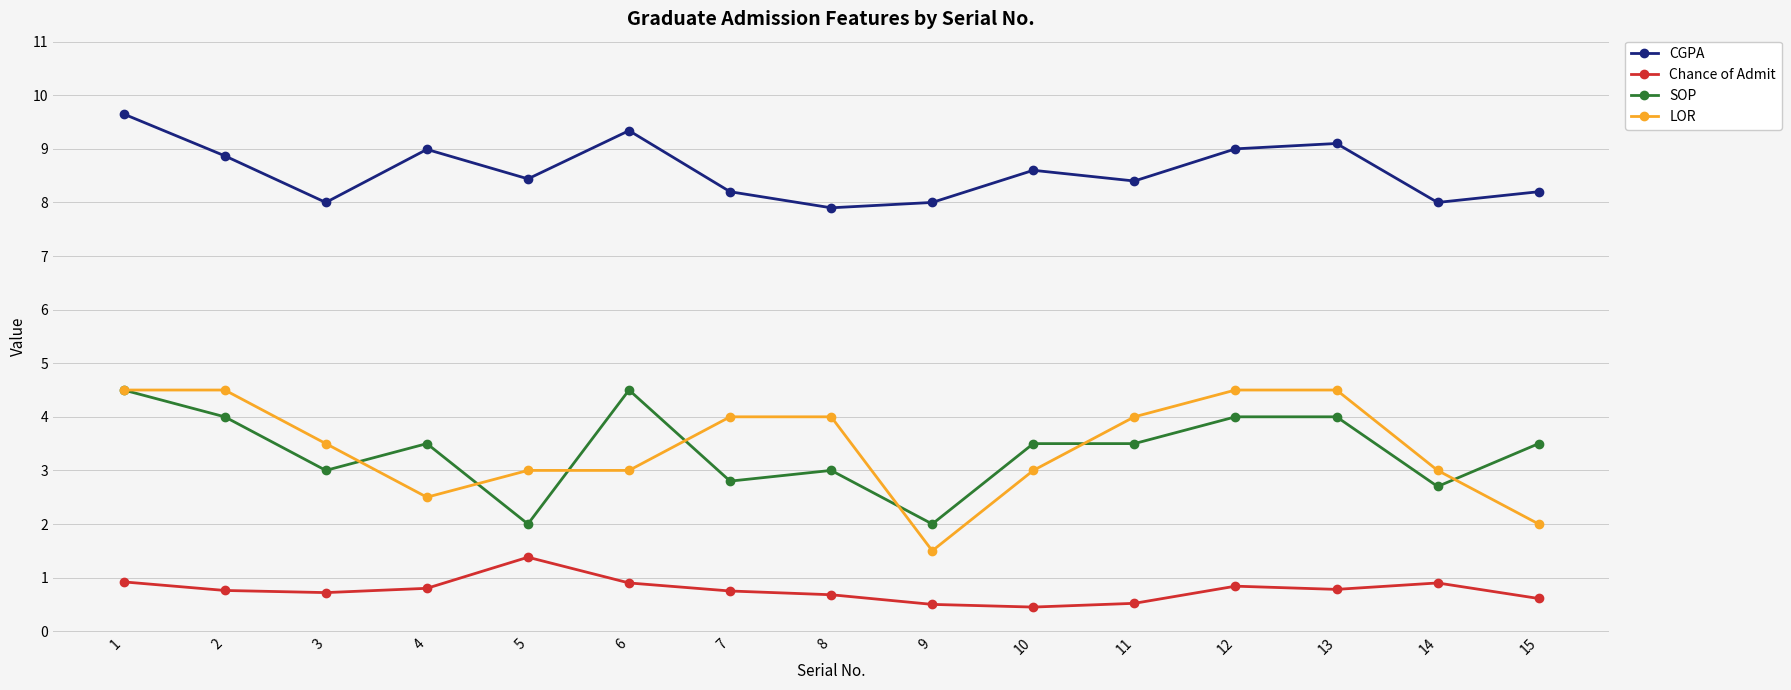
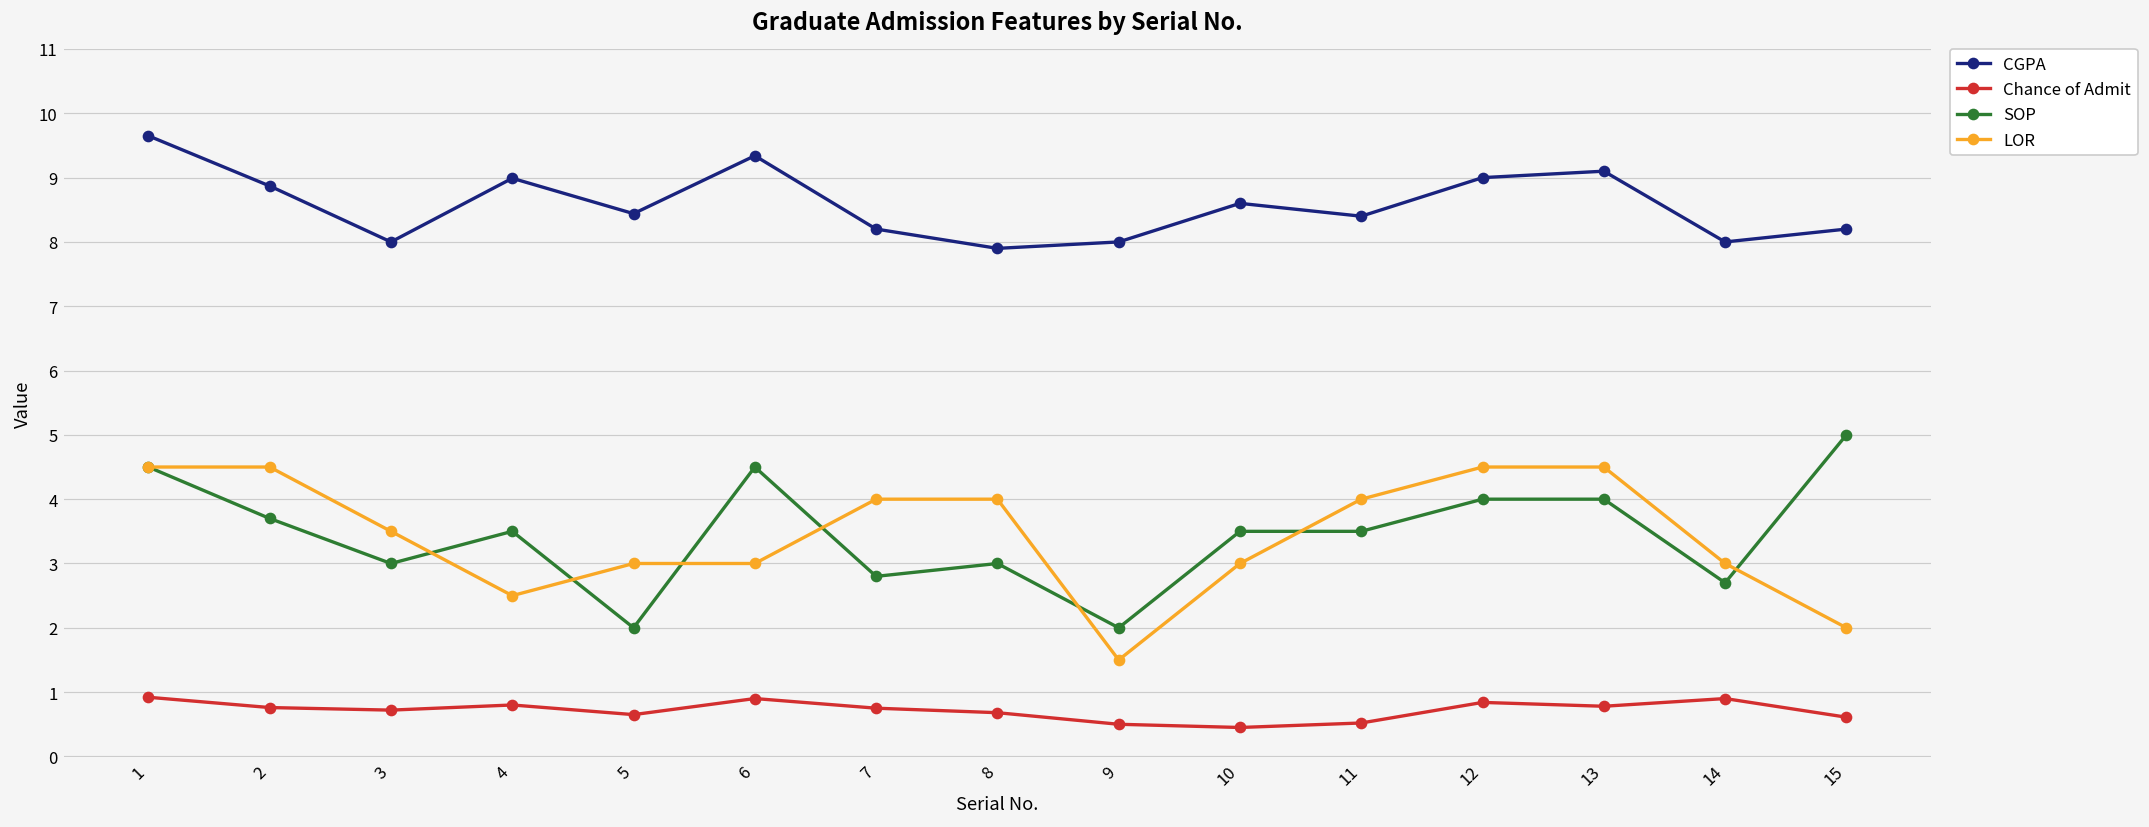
  {
    "CGPA": {
      "1": 9.7,
      "2": 8.9,
      "3": 8.0,
      "4": 9.0,
      "5": 8.4,
      "6": 9.3,
      "7": 8.2,
      "8": 7.9,
      "9": 8.0,
      "10": 8.6,
      "11": 8.4,
      "12": 9.0,
      "13": 9.1,
      "14": 8.0,
      "15": 8.2
    },
    "Chance of Admit": {
      "1": 0.9,
      "2": 0.8,
      "3": 0.7,
      "4": 0.8,
-     "5": 1.4,
+     "5": 0.7,
      "6": 0.9,
      "7": 0.8,
      "8": 0.7,
      "9": 0.5,
      "10": 0.5,
      "11": 0.5,
      "12": 0.8,
      "13": 0.8,
      "14": 0.9,
      "15": 0.6
    },
    "SOP": {
-     "2": 4.0,
+     "2": 3.7,
      "3": 3.0,
      "4": 3.5,
      "5": 2.0,
      "6": 4.5,
      "7": 2.8,
      "8": 3.0,
      "9": 2.0,
      "10": 3.5,
      "11": 3.5,
      "12": 4.0,
      "13": 4.0,
      "14": 2.7,
-     "15": 3.5
+     "15": 5.0
    },
    "LOR": {
      "2": 4.5,
      "3": 3.5,
      "4": 2.5,
      "5": 3.0,
      "6": 3.0,
      "7": 4.0,
      "8": 4.0,
      "9": 1.5,
      "10": 3.0,
      "11": 4.0,
      "12": 4.5,
      "13": 4.5,
      "14": 3.0,
      "15": 2.0
    }
  }
